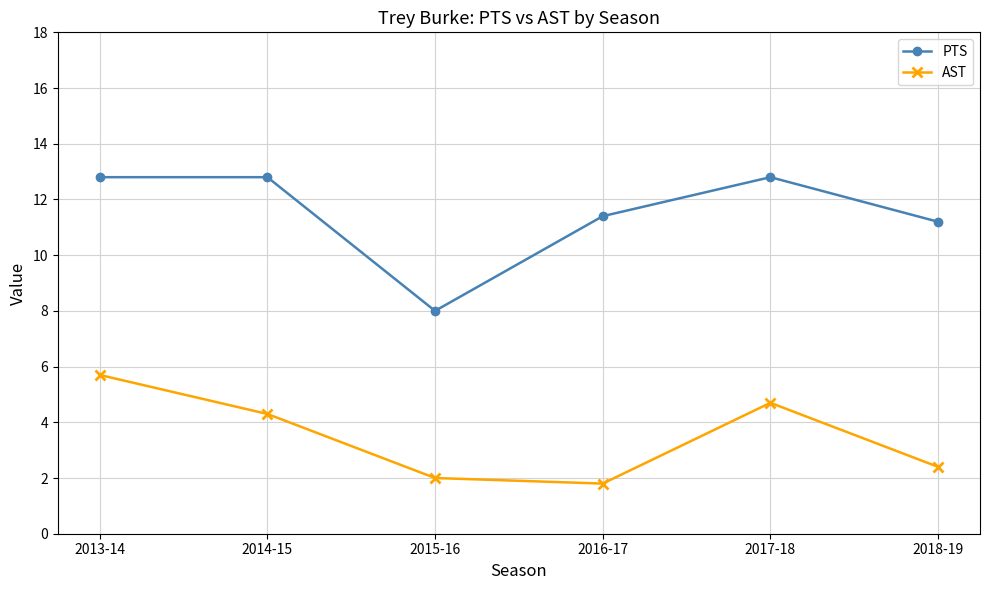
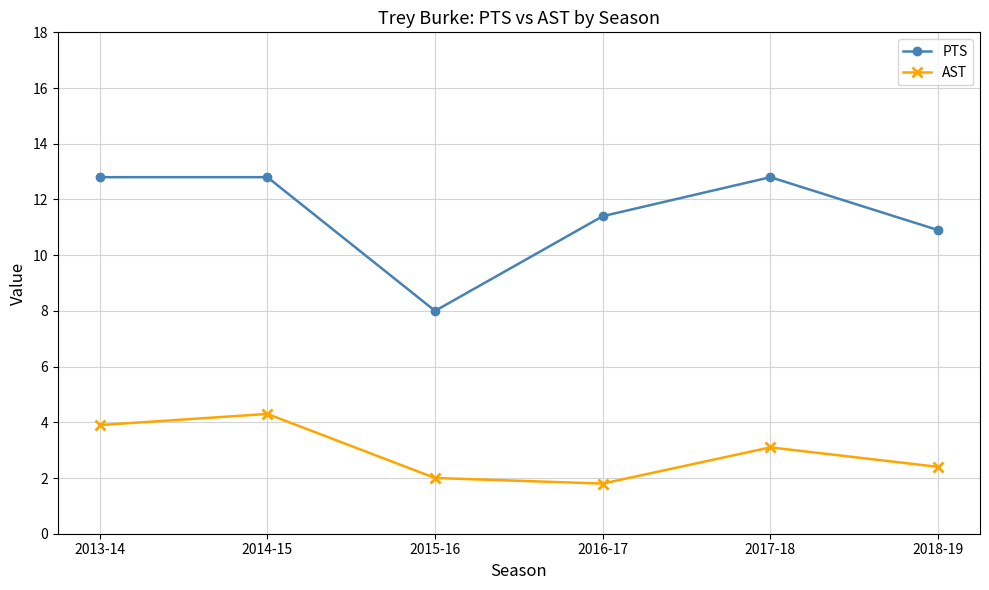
  {
    "PTS": {
      "2013-14": 12.8,
      "2014-15": 12.8,
      "2015-16": 8.0,
      "2016-17": 11.4,
      "2017-18": 12.8,
-     "2018-19": 11.2
+     "2018-19": 10.9
    },
    "AST": {
-     "2013-14": 5.7,
+     "2013-14": 3.9,
      "2014-15": 4.3,
      "2015-16": 2.0,
      "2016-17": 1.8,
-     "2017-18": 4.7,
+     "2017-18": 3.1,
      "2018-19": 2.4
    }
  }
